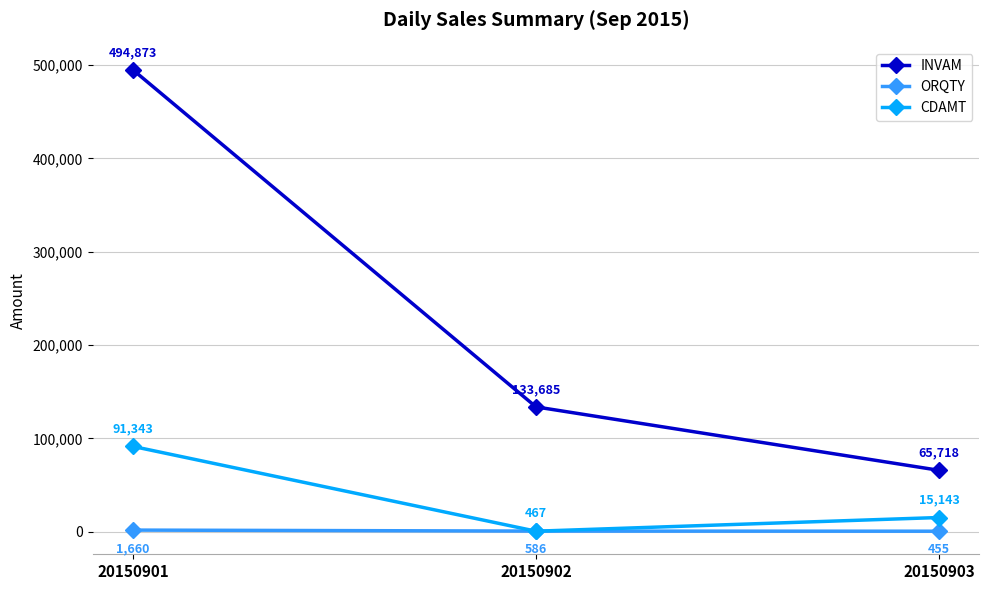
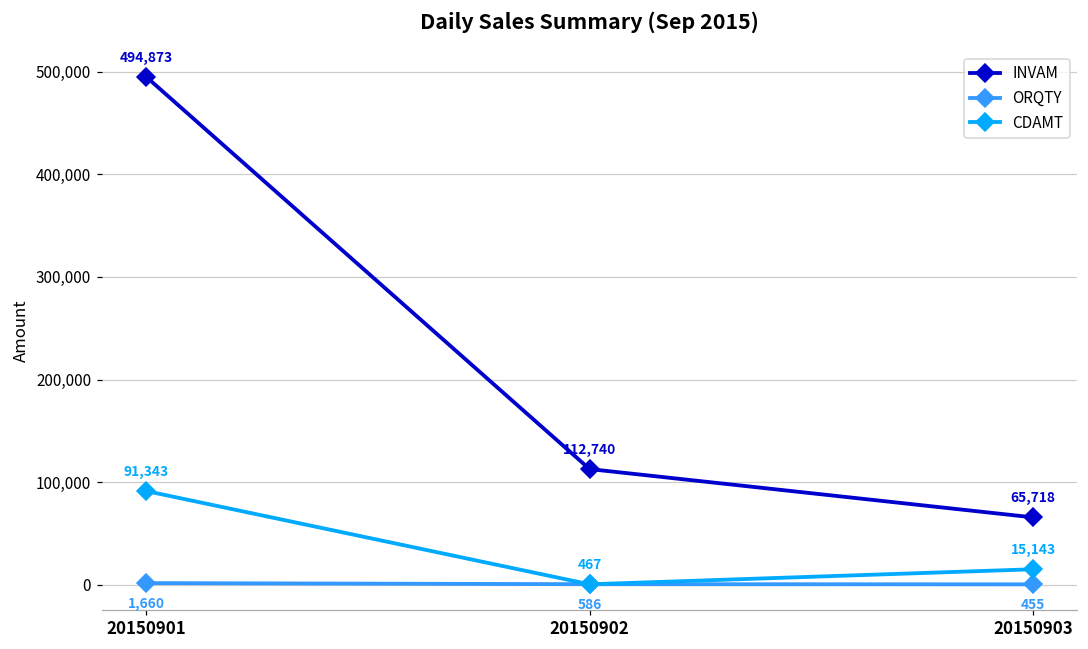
  {
    "INVAM": {
      "20150901": "494,873",
-     "20150902": "133,685",
+     "20150902": "112,740",
      "20150903": "65,718"
    }
  }
